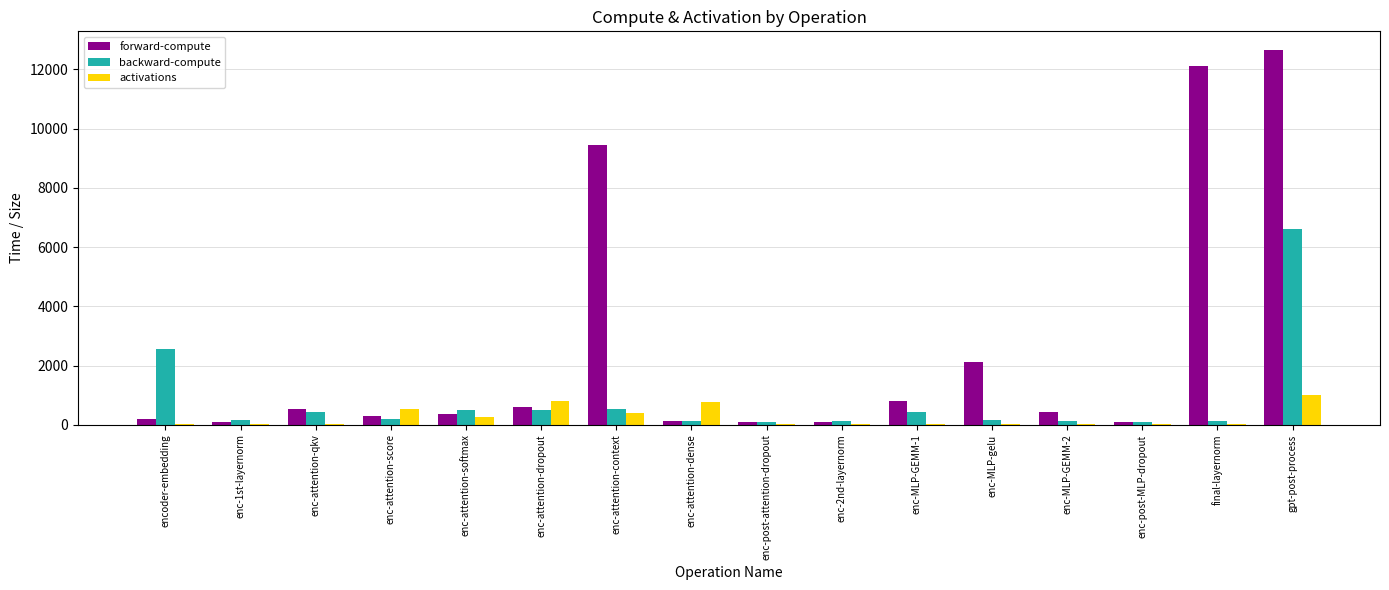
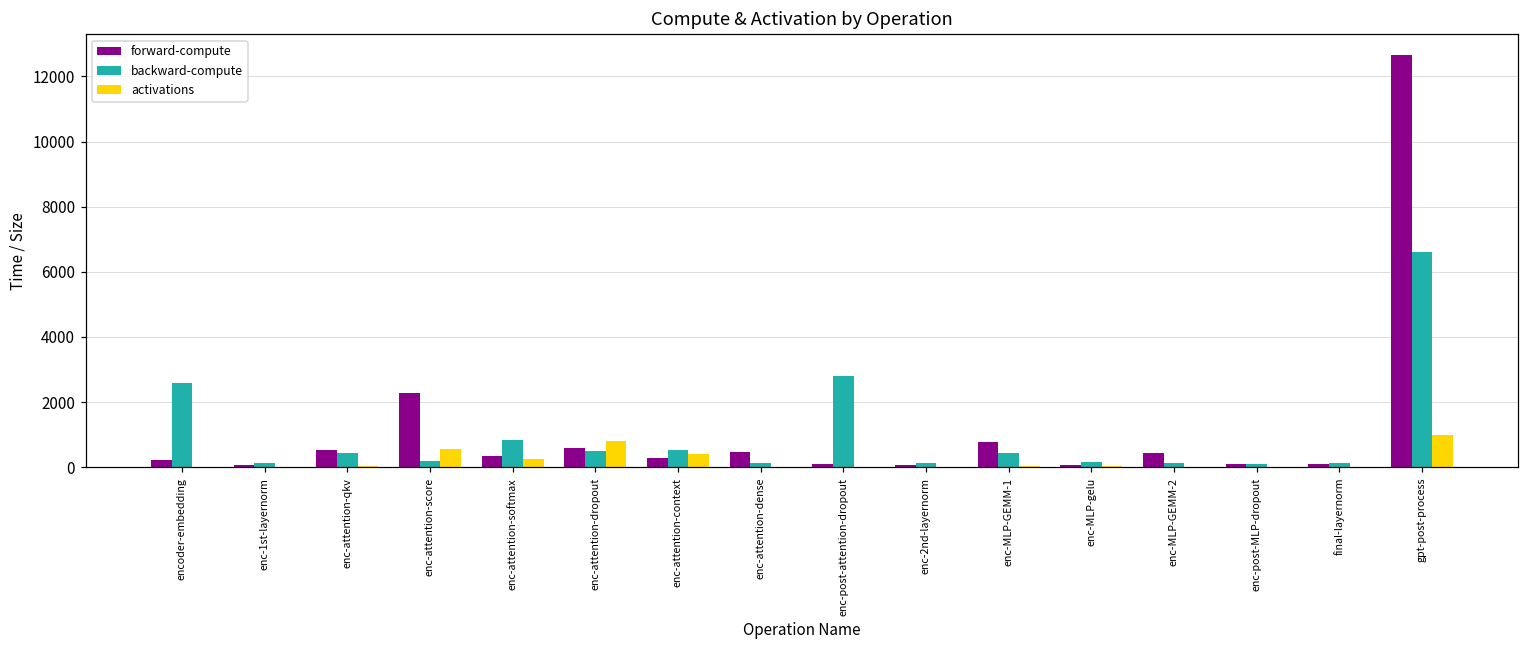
  {
    "forward-compute": {
      "encoder-embedding": 200,
      "enc-attention-qkv": 500,
-     "enc-attention-score": 300,
+     "enc-attention-score": 2300,
      "enc-attention-softmax": 300,
      "enc-attention-dropout": 600,
-     "enc-attention-context": 9500,
-     "enc-attention-dense": 100,
+     "enc-attention-context": 300,
+     "enc-attention-dense": 500,
      "enc-post-attention-dropout": 100,
      "enc-MLP-GEMM-1": 800,
-     "enc-MLP-gelu": 2100,
+     "enc-MLP-gelu": 100,
      "enc-MLP-GEMM-2": 400,
      "enc-post-MLP-dropout": 100,
-     "final-layernorm": 12100,
+     "final-layernorm": 100,
      "gpt-post-process": 12700
    },
    "backward-compute": {
      "encoder-embedding": 2600,
      "enc-1st-layernorm": 100,
      "enc-attention-qkv": 400,
      "enc-attention-score": 200,
-     "enc-attention-softmax": 500,
+     "enc-attention-softmax": 800,
      "enc-attention-dropout": 500,
      "enc-attention-context": 500,
      "enc-attention-dense": 100,
-     "enc-post-attention-dropout": 100,
+     "enc-post-attention-dropout": 2800,
      "enc-2nd-layernorm": 100,
      "enc-MLP-GEMM-1": 400,
      "enc-MLP-gelu": 200,
      "enc-MLP-GEMM-2": 100,
      "enc-post-MLP-dropout": 100,
      "final-layernorm": 100,
      "gpt-post-process": 6600
    },
    "activations": {
      "enc-attention-score": 500,
      "enc-attention-softmax": 300,
      "enc-attention-dropout": 800,
      "enc-attention-context": 400,
-     "enc-attention-dense": 800,
+     "enc-attention-dense": 0,
      "gpt-post-process": 1000
    }
  }
